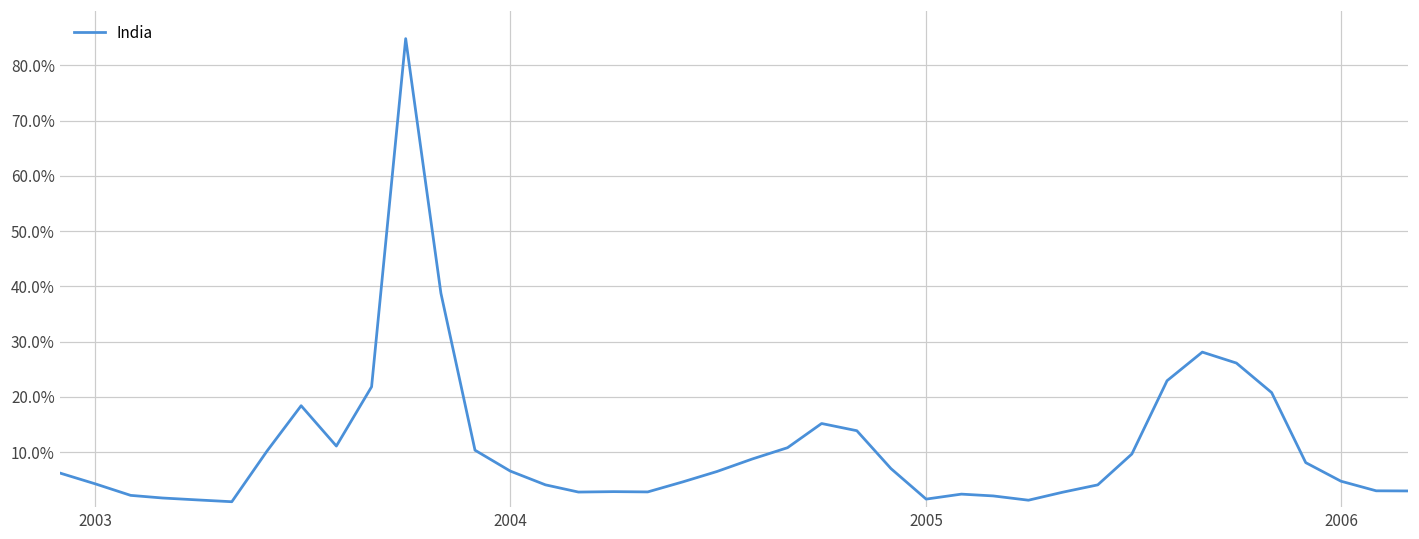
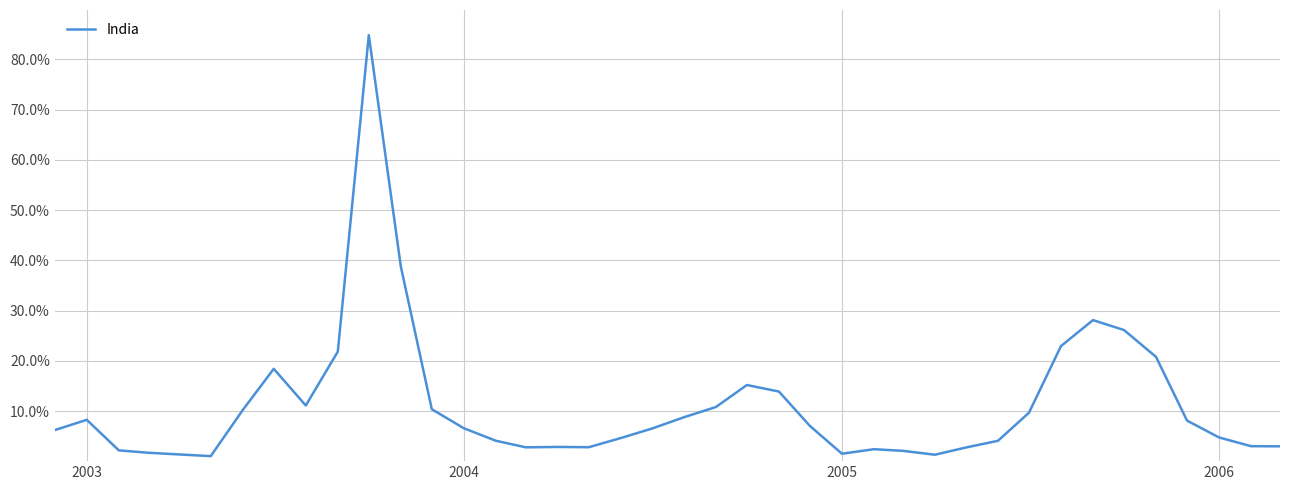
  {
-   "2003": "4%",
+   "2003": "8%",
    "2004": "7%",
    "2005": "2%",
    "2006": "5%"
  }
